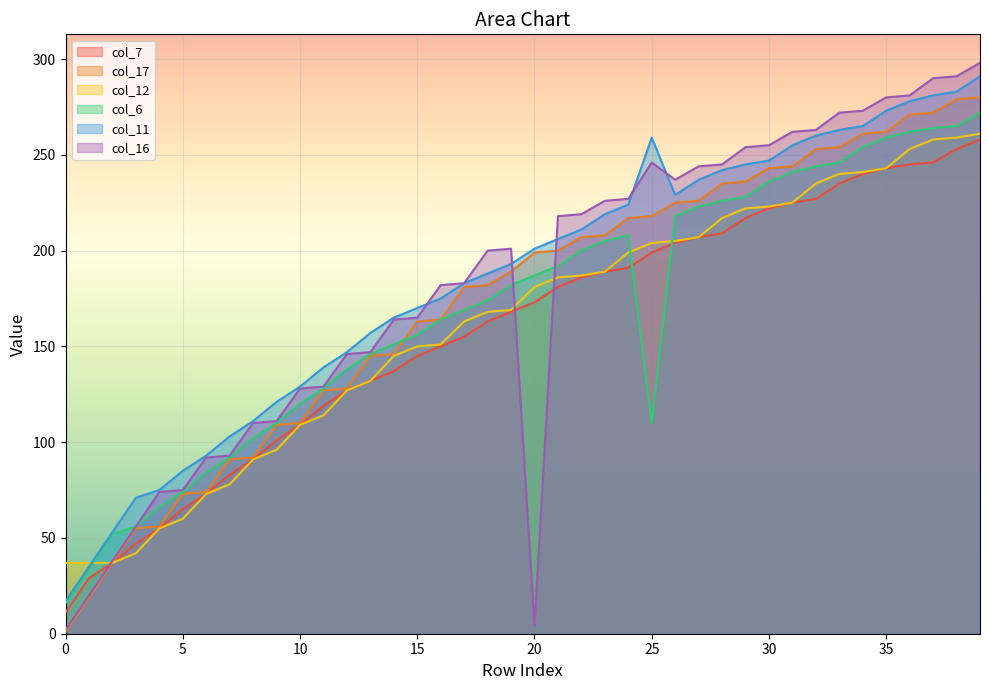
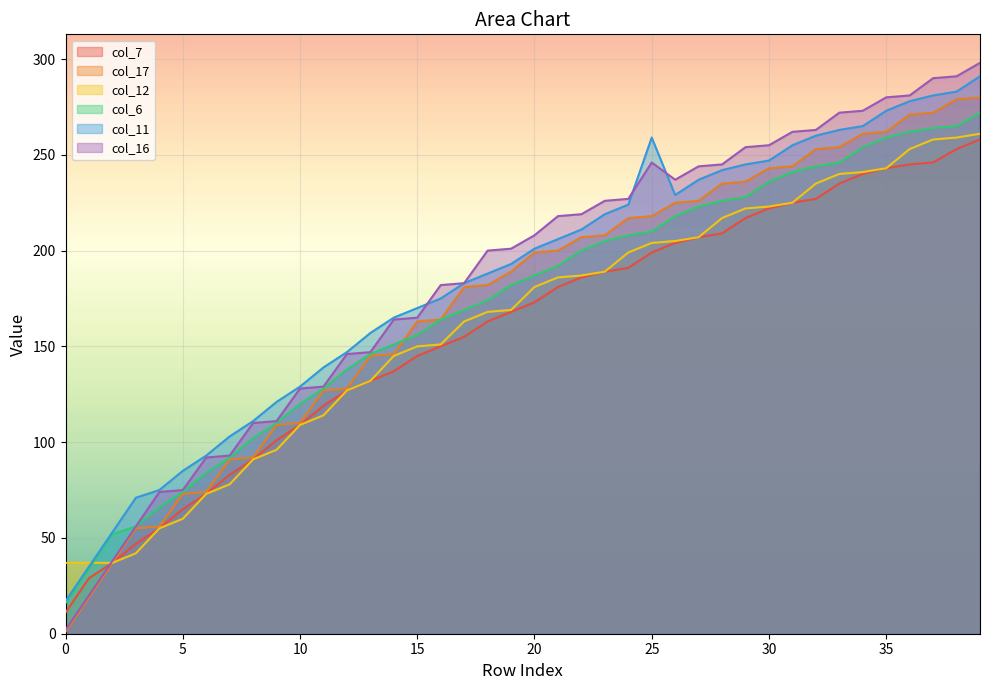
  {
    "col_6": {
      "10": 120,
      "15": 156,
      "20": 187,
-     "25": 110,
+     "25": 210,
      "30": 236,
      "35": 259
    },
    "col_11": {
      "5": 85,
      "15": 170,
      "20": 201,
      "25": 259,
      "30": 247,
      "35": 273
    },
    "col_16": {
      "15": 165,
-     "20": 4,
+     "20": 208,
      "25": 246,
      "30": 255,
      "35": 280
    }
  }
